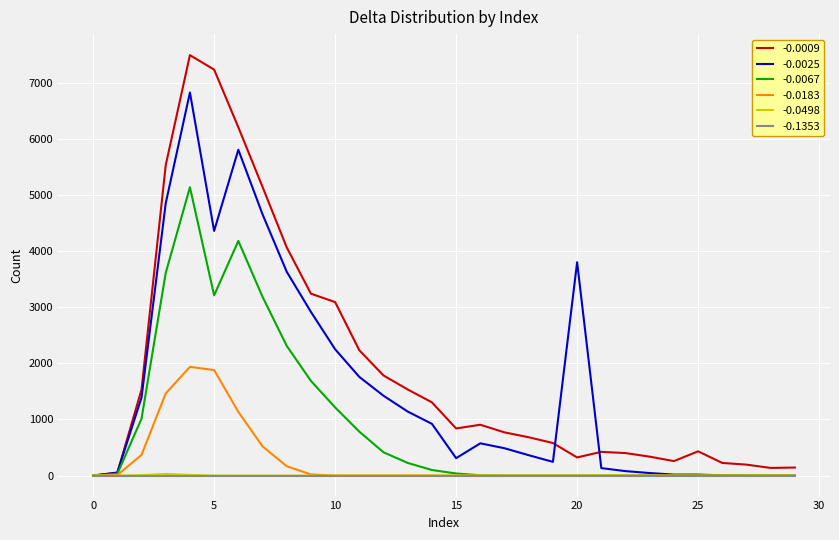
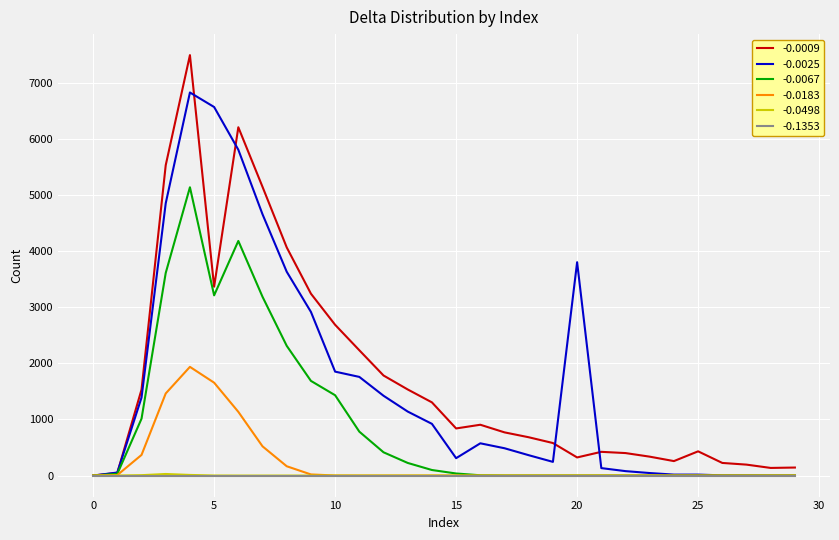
  {
    "-0.0009": {
-     "5": 7200,
-     "10": 3100,
+     "5": 3400,
+     "10": 2700,
      "15": 800,
      "20": 300,
      "25": 400
    },
    "-0.0025": {
-     "5": 4400,
-     "10": 2300,
+     "5": 6600,
+     "10": 1900,
      "15": 300,
      "20": 3800
    },
    "-0.0067": {
      "5": 3200,
-     "10": 1200
+     "10": 1400
    },
    "-0.0183": {
-     "5": 1900
+     "5": 1700
    }
  }
